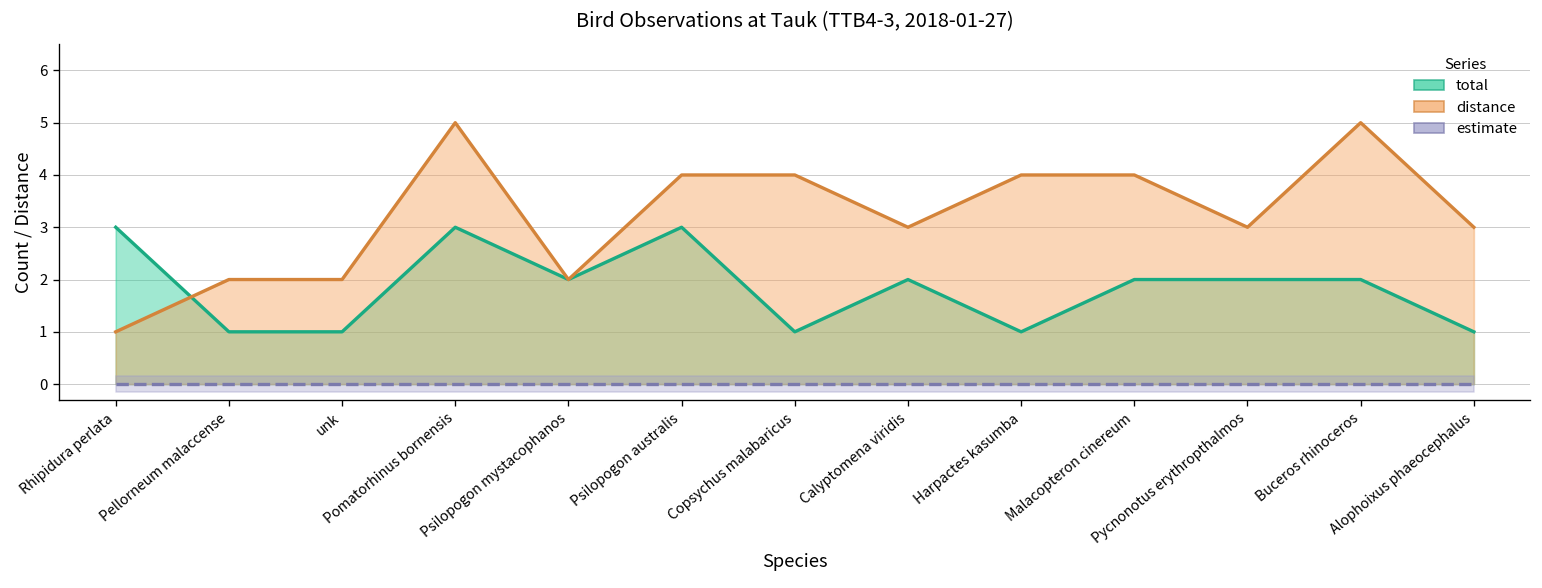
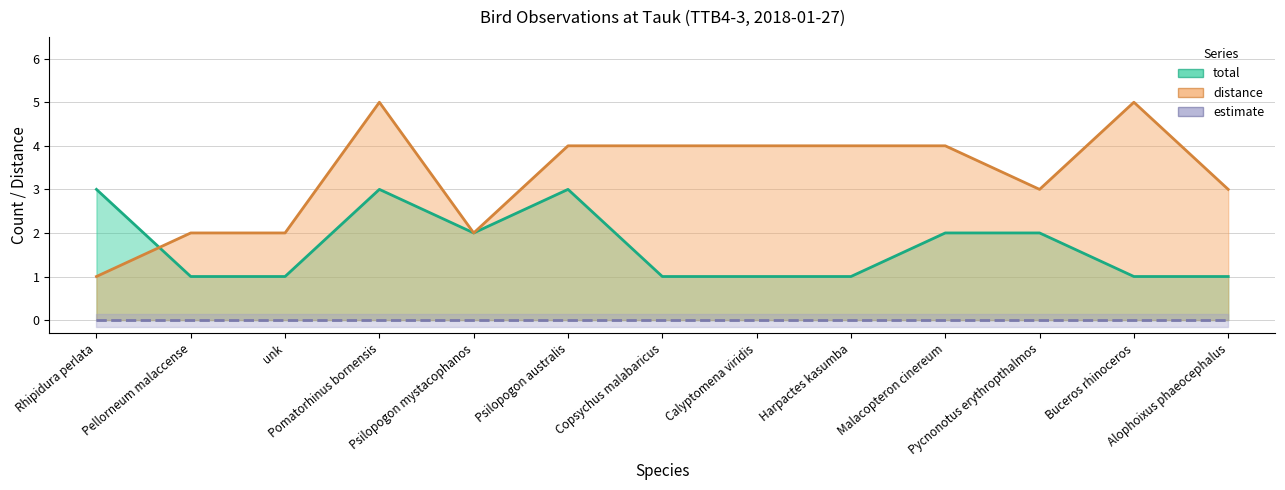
  {
    "total": {
      "Rhipidura perlata": 3,
      "Pellorneum malaccense": 1,
      "unk": 1,
      "Pomatorhinus bornensis": 3,
      "Psilopogon australis": 3,
      "Copsychus malabaricus": 1,
-     "Calyptomena viridis": 2,
+     "Calyptomena viridis": 1,
      "Harpactes kasumba": 1,
      "Malacopteron cinereum": 2,
      "Pycnonotus erythropthalmos": 2,
-     "Buceros rhinoceros": 2,
+     "Buceros rhinoceros": 1,
      "Alophoixus phaeocephalus": 1
    },
    "distance": {
      "Rhipidura perlata": 1,
      "Pellorneum malaccense": 2,
      "unk": 2,
      "Pomatorhinus bornensis": 5,
      "Psilopogon australis": 4,
      "Copsychus malabaricus": 4,
-     "Calyptomena viridis": 3,
+     "Calyptomena viridis": 4,
      "Harpactes kasumba": 4,
      "Malacopteron cinereum": 4,
      "Pycnonotus erythropthalmos": 3,
      "Buceros rhinoceros": 5,
      "Alophoixus phaeocephalus": 3
    }
  }
